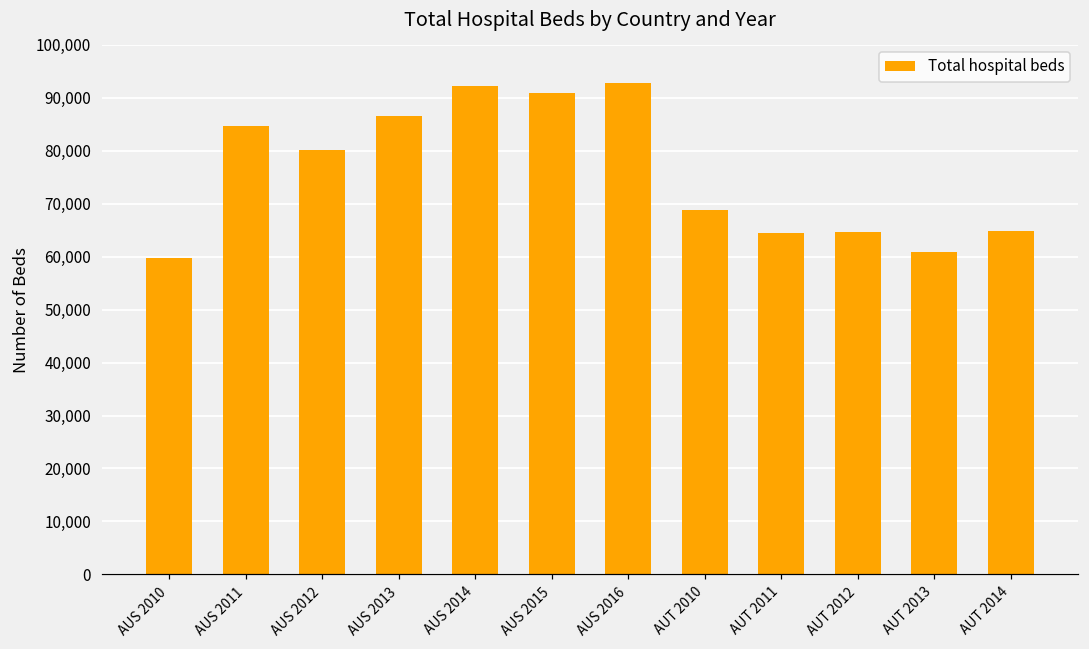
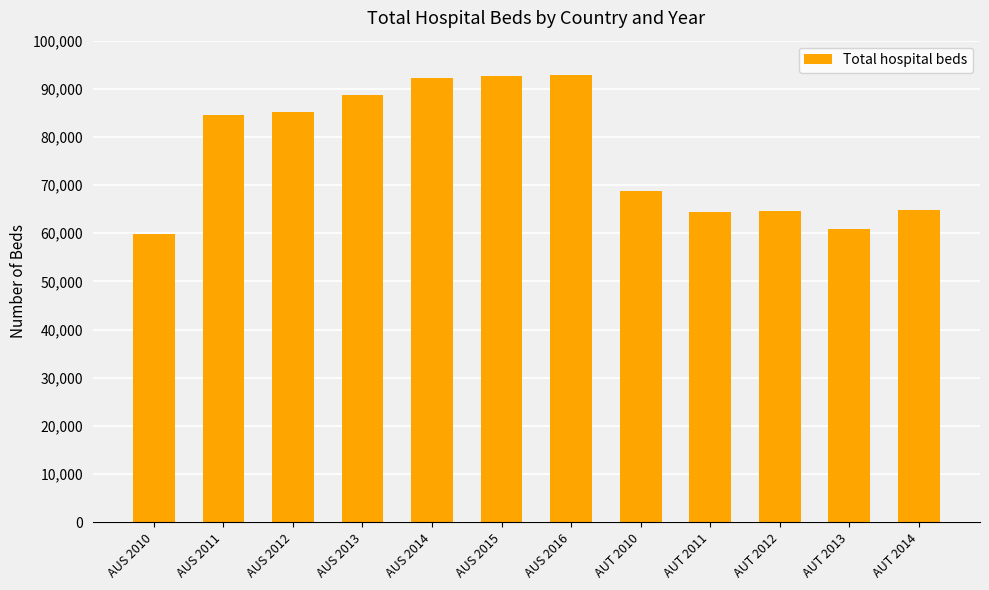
  {
    "AUS 2010": "60,000",
    "AUS 2011": "85,000",
-   "AUS 2012": "80,000",
-   "AUS 2013": "87,000",
+   "AUS 2012": "85,000",
+   "AUS 2013": "89,000",
    "AUS 2014": "92,000",
-   "AUS 2015": "91,000",
+   "AUS 2015": "93,000",
    "AUS 2016": "93,000",
    "AUT 2010": "69,000",
    "AUT 2011": "64,000",
    "AUT 2012": "65,000",
    "AUT 2013": "61,000",
    "AUT 2014": "65,000"
  }
